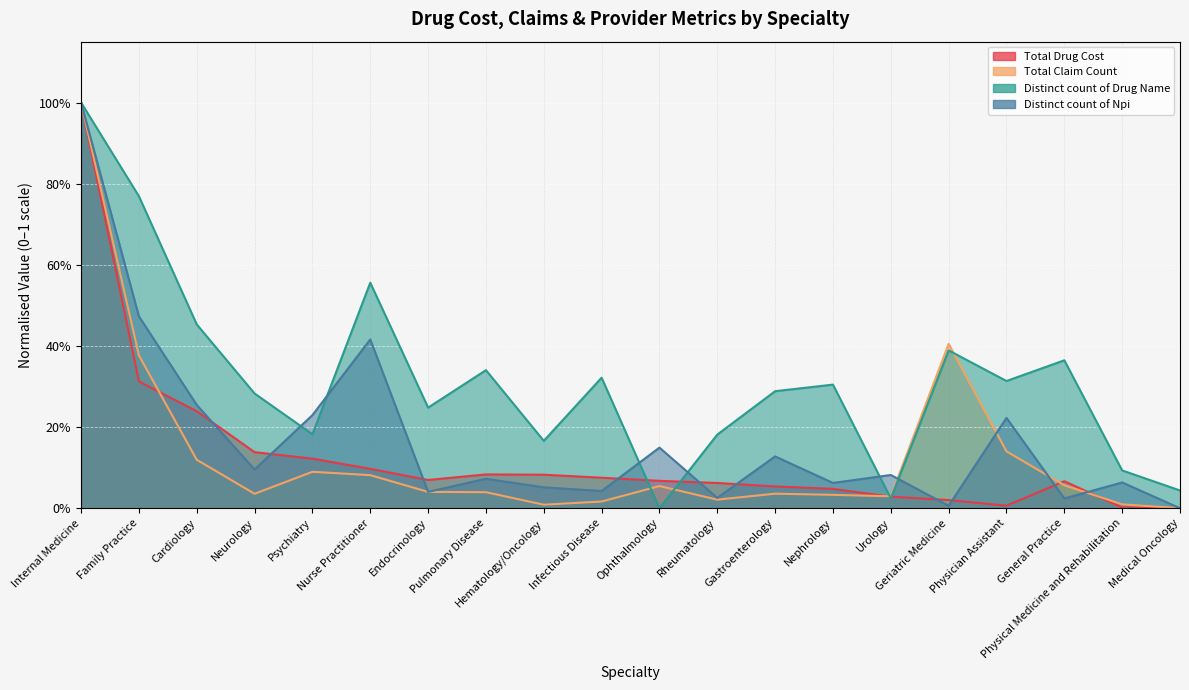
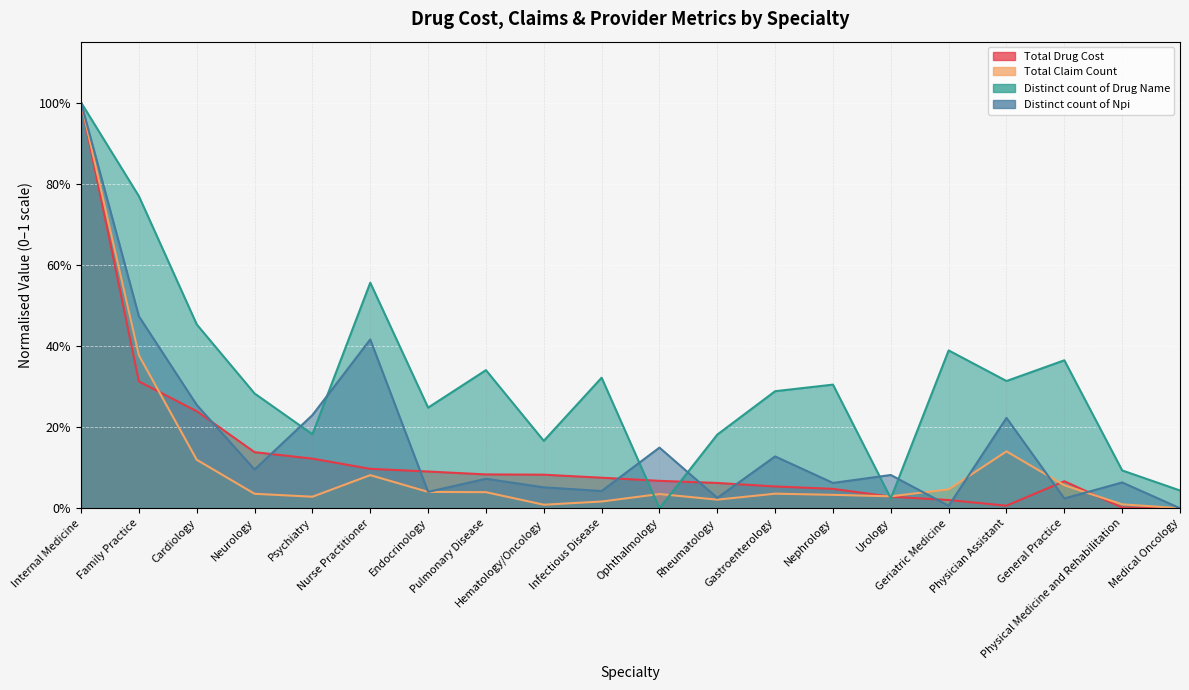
  {
    "Total Drug Cost": {
      "Family Practice": "31%",
      "Cardiology": "24%",
      "Neurology": "14%",
      "Psychiatry": "12%",
      "Nurse Practitioner": "10%",
-     "Endocrinology": "7%",
+     "Endocrinology": "9%",
      "Pulmonary Disease": "8%",
      "Hematology/Oncology": "8%",
      "Infectious Disease": "8%",
      "Ophthalmology": "7%",
      "Rheumatology": "6%",
      "Gastroenterology": "5%",
      "Nephrology": "5%",
      "Geriatric Medicine": "2%",
      "Physician Assistant": "1%",
      "General Practice": "7%",
      "Physical Medicine and Rehabilitation": "0%"
    },
    "Total Claim Count": {
      "Family Practice": "38%",
      "Cardiology": "12%",
      "Neurology": "4%",
-     "Psychiatry": "9%",
+     "Psychiatry": "3%",
      "Nurse Practitioner": "8%",
      "Pulmonary Disease": "4%",
      "Hematology/Oncology": "1%",
      "Infectious Disease": "2%",
-     "Ophthalmology": "5%",
+     "Ophthalmology": "4%",
      "Gastroenterology": "4%",
      "Nephrology": "3%",
-     "Geriatric Medicine": "41%",
+     "Geriatric Medicine": "5%",
      "Physician Assistant": "14%",
      "General Practice": "6%",
      "Physical Medicine and Rehabilitation": "1%"
    }
  }
